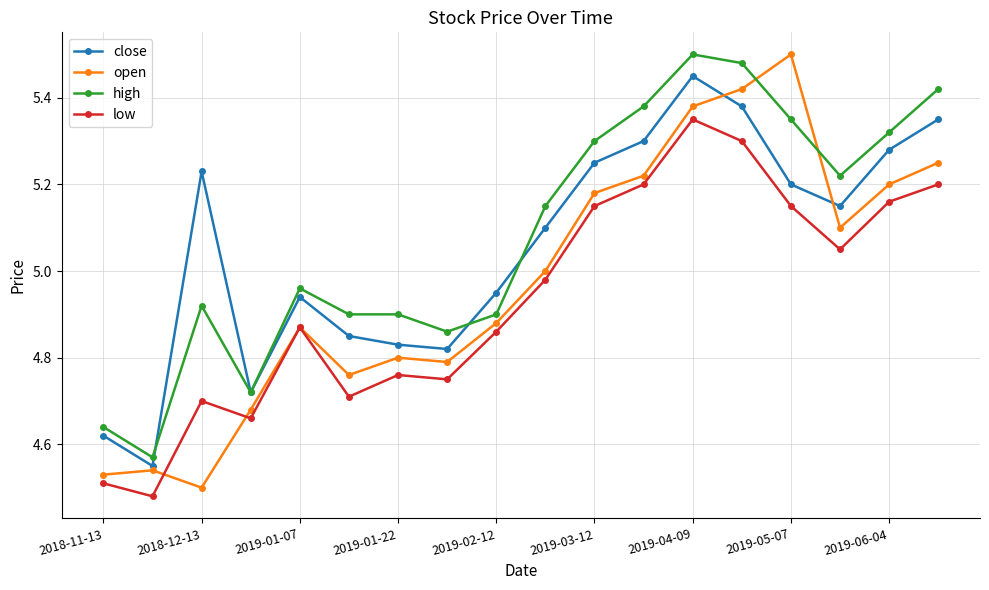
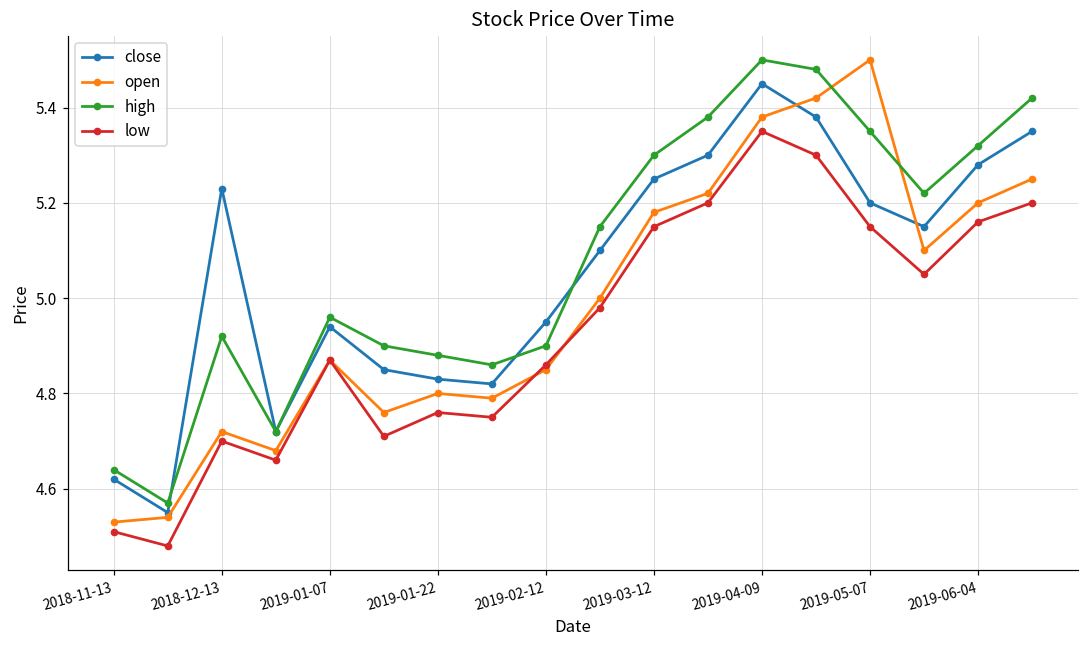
  {
    "close": {
      "2018-11-13": 4.62,
      "2018-12-13": 5.23,
      "2019-01-07": 4.94,
      "2019-01-22": 4.83,
      "2019-02-12": 4.95,
      "2019-03-12": 5.25,
      "2019-04-09": 5.45,
      "2019-05-07": 5.20,
      "2019-06-04": 5.28
    },
    "open": {
      "2018-11-13": 4.53,
-     "2018-12-13": 4.50,
+     "2018-12-13": 4.72,
      "2019-01-22": 4.80,
-     "2019-02-12": 4.88,
+     "2019-02-12": 4.85,
      "2019-03-12": 5.18,
      "2019-04-09": 5.38,
      "2019-05-07": 5.50,
      "2019-06-04": 5.20
    },
    "high": {
      "2018-11-13": 4.64,
      "2018-12-13": 4.92,
      "2019-01-07": 4.96,
-     "2019-01-22": 4.90,
+     "2019-01-22": 4.88,
      "2019-02-12": 4.90,
      "2019-03-12": 5.30,
      "2019-04-09": 5.50,
      "2019-05-07": 5.35,
      "2019-06-04": 5.32
    },
    "low": {
      "2018-11-13": 4.51,
      "2018-12-13": 4.70,
      "2019-01-22": 4.76,
      "2019-02-12": 4.86,
      "2019-03-12": 5.15,
      "2019-04-09": 5.35,
      "2019-05-07": 5.15,
      "2019-06-04": 5.16
    }
  }
